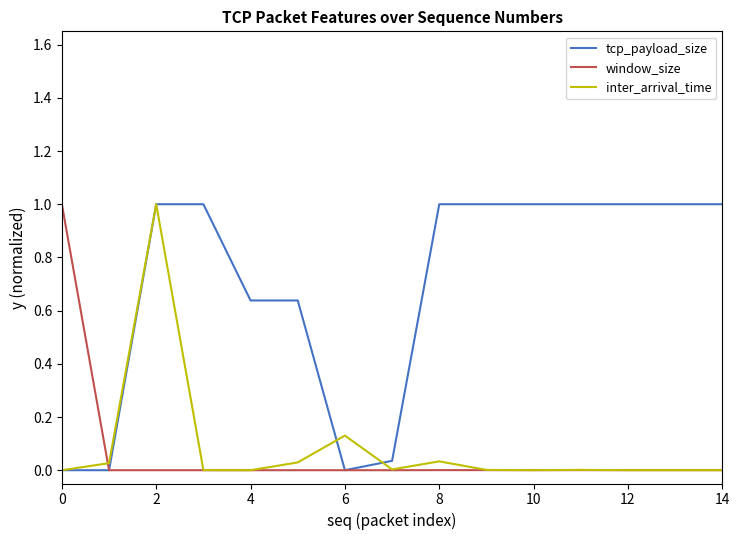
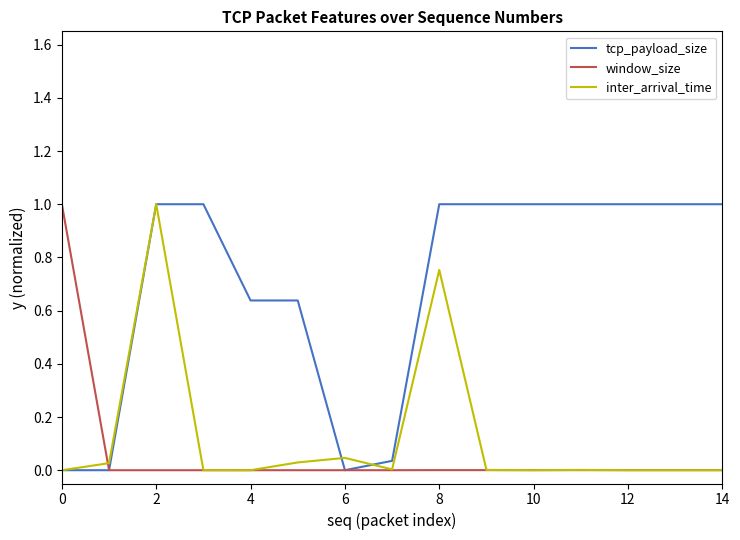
  {
    "tcp_payload_size": {
      "4": 0.64,
      "8": 1.00,
      "10": 1.00,
      "12": 1.00,
      "14": 1.00
    },
    "window_size": {
      "0": 1.00,
      "2": 0.00,
      "8": 0.00
    },
    "inter_arrival_time": {
-     "6": 0.13,
-     "8": 0.03
+     "6": 0.05,
+     "8": 0.75
    }
  }
